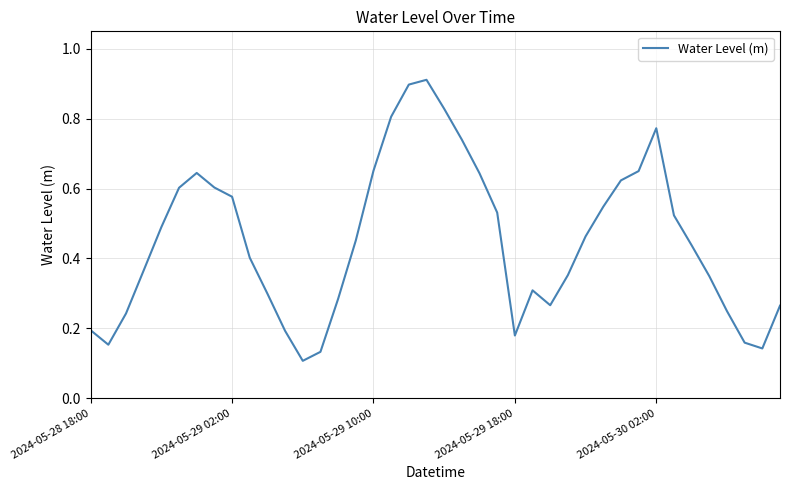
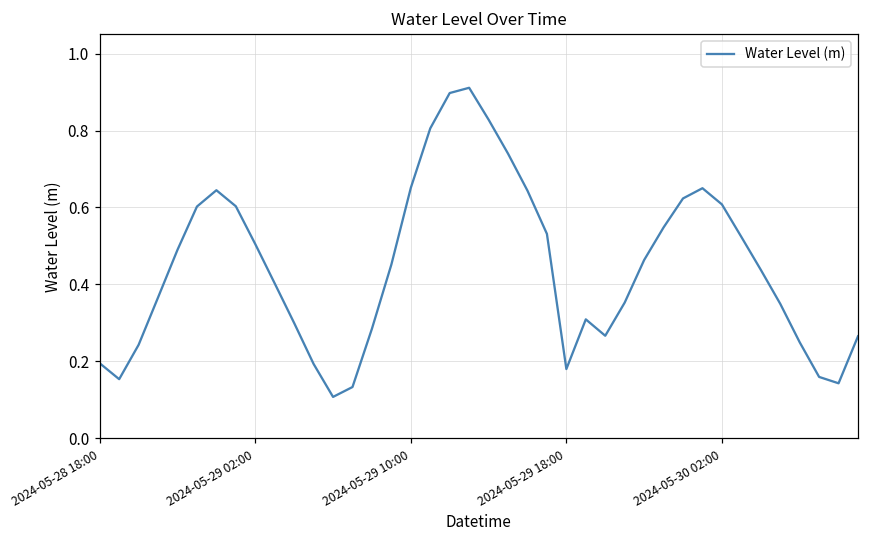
  {
    "2024-05-28 18:00": 0.19,
-   "2024-05-29 02:00": 0.58,
+   "2024-05-29 02:00": 0.50,
    "2024-05-29 10:00": 0.65,
    "2024-05-29 18:00": 0.18,
-   "2024-05-30 02:00": 0.77
+   "2024-05-30 02:00": 0.61
  }
